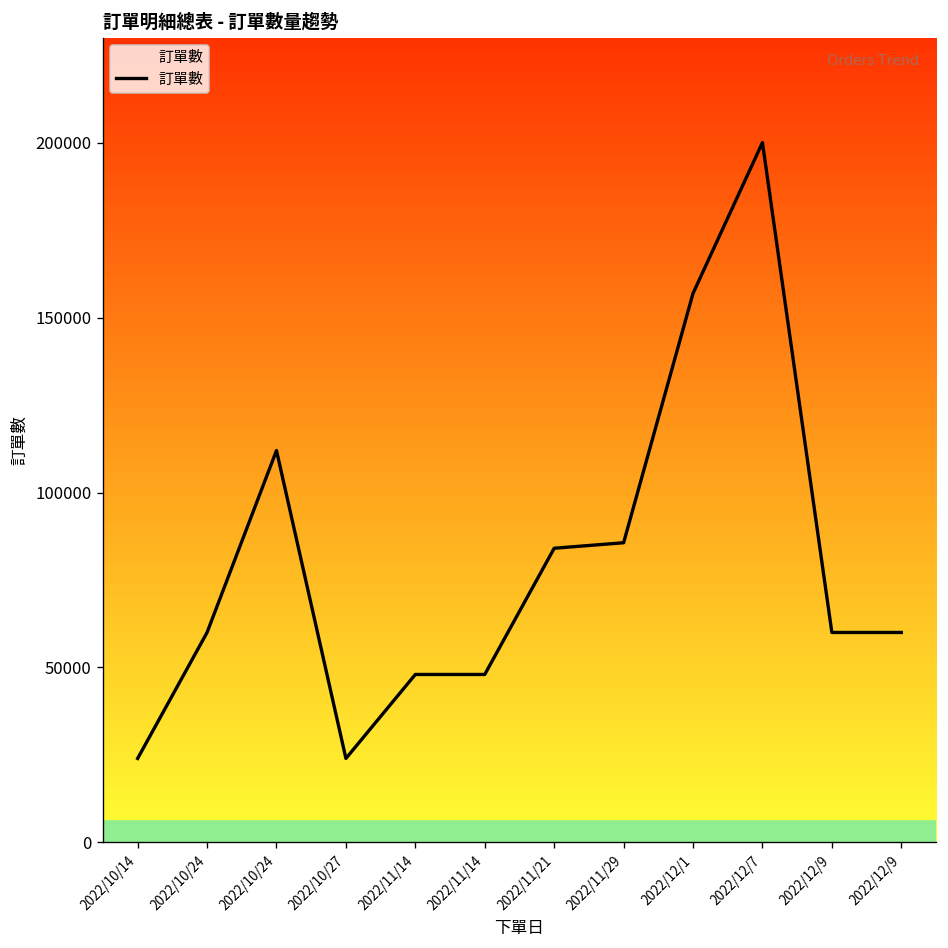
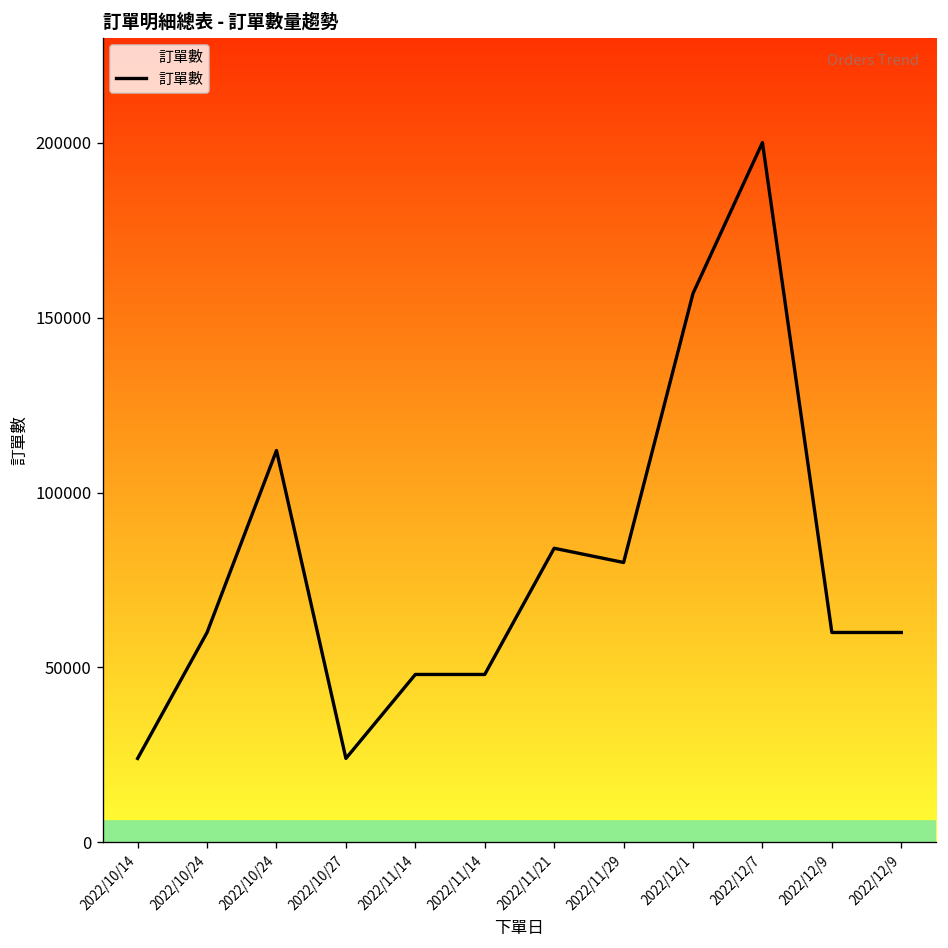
  {
    "2022/10/14": 24000,
    "2022/10/27": 24000,
    "2022/11/21": 84000,
-   "2022/11/29": 86000,
+   "2022/11/29": 80000,
    "2022/12/1": 157000,
    "2022/12/7": 200000
  }
